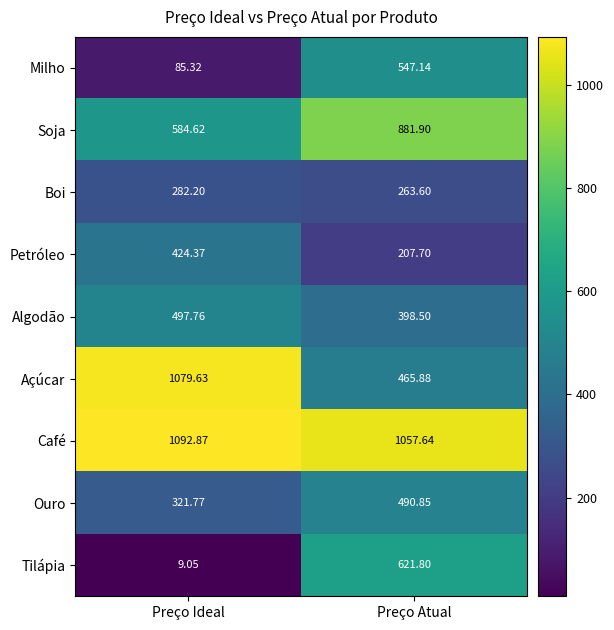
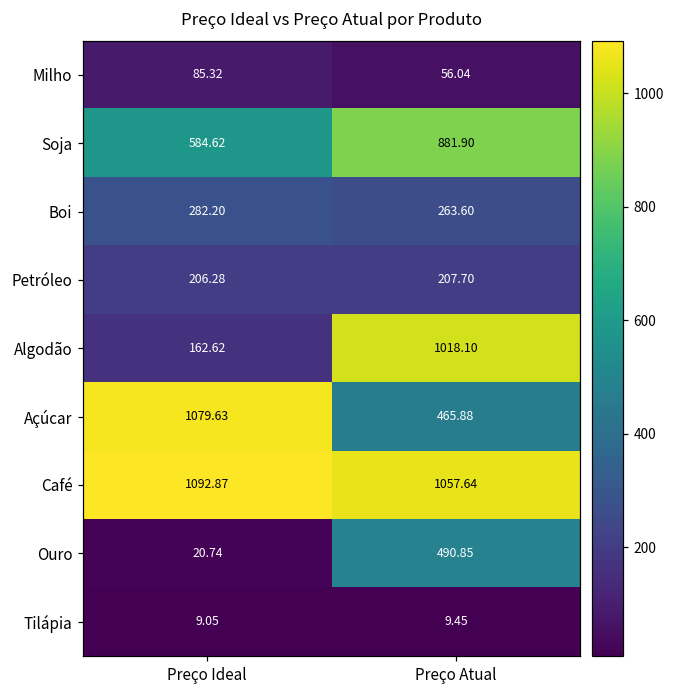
  {
    "Milho": {
      "Preço Ideal": 85.32,
-     "Preço Atual": 547.14
+     "Preço Atual": 56.04
    },
    "Soja": {
      "Preço Ideal": 584.62,
      "Preço Atual": 881.90
    },
    "Boi": {
      "Preço Ideal": 282.20,
      "Preço Atual": 263.60
    },
    "Petróleo": {
-     "Preço Ideal": 424.37,
+     "Preço Ideal": 206.28,
      "Preço Atual": 207.70
    },
    "Algodão": {
-     "Preço Ideal": 497.76,
-     "Preço Atual": 398.50
+     "Preço Ideal": 162.62,
+     "Preço Atual": 1018.10
    },
    "Açúcar": {
      "Preço Ideal": 1079.63,
      "Preço Atual": 465.88
    },
    "Café": {
      "Preço Ideal": 1092.87,
      "Preço Atual": 1057.64
    },
    "Ouro": {
-     "Preço Ideal": 321.77,
+     "Preço Ideal": 20.74,
      "Preço Atual": 490.85
    },
    "Tilápia": {
      "Preço Ideal": 9.05,
-     "Preço Atual": 621.80
+     "Preço Atual": 9.45
    }
  }
